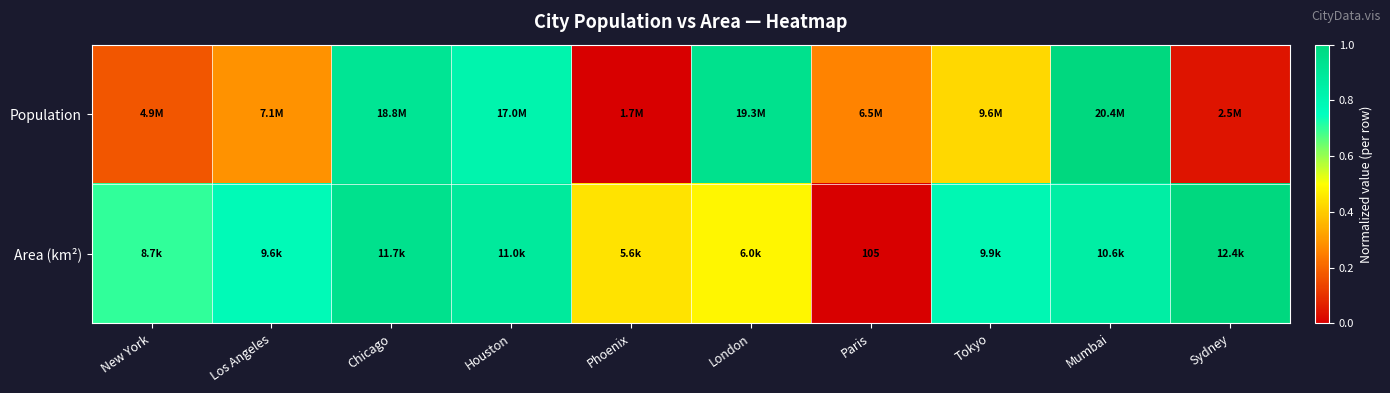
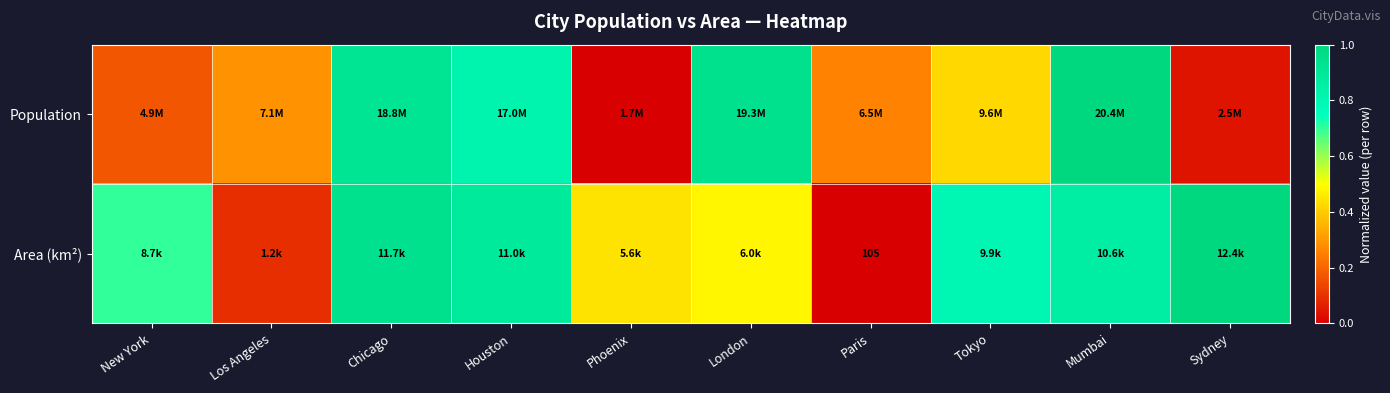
  {
    "Population": {
      "New York": "4.9M",
      "Los Angeles": "7.1M",
      "Chicago": "18.8M",
      "Houston": "17.0M",
      "Phoenix": "1.7M",
      "London": "19.3M",
      "Paris": "6.5M",
      "Tokyo": "9.6M",
      "Mumbai": "20.4M",
      "Sydney": "2.5M"
    },
    "Area (km²)": {
      "New York": "8.7k",
-     "Los Angeles": "9.6k",
+     "Los Angeles": "1.2k",
      "Chicago": "11.7k",
      "Houston": "11.0k",
      "Phoenix": "5.6k",
      "London": "6.0k",
      "Paris": "105",
      "Tokyo": "9.9k",
      "Mumbai": "10.6k",
      "Sydney": "12.4k"
    }
  }
